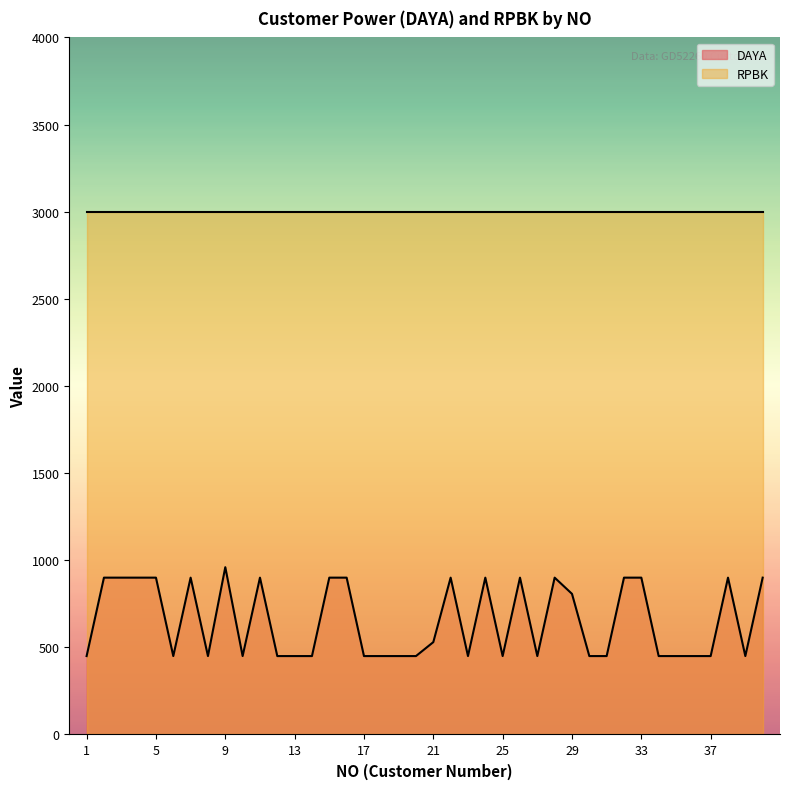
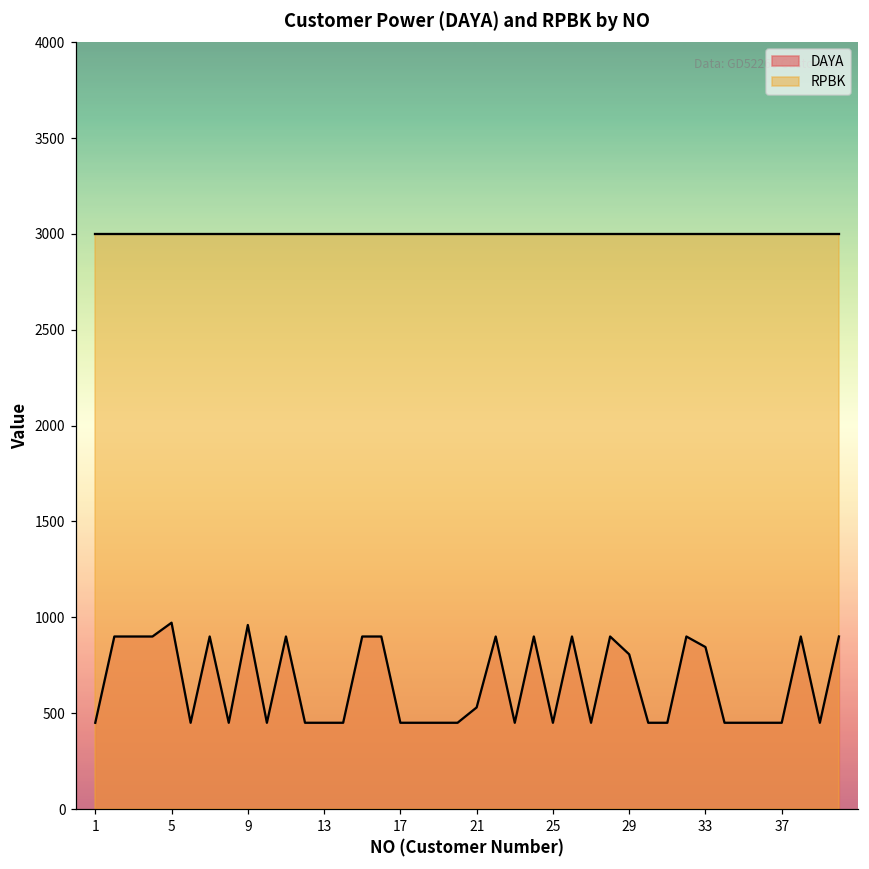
  {
    "DAYA": {
      "1": 450,
-     "5": 900,
+     "5": 970,
      "9": 960,
      "13": 450,
      "17": 450,
      "21": 530,
      "25": 450,
      "29": 810,
-     "33": 900,
+     "33": 850,
      "37": 450
    },
    "RPBK": {
      "1": 3000,
      "5": 3000,
      "9": 3000,
      "13": 3000,
      "17": 3000,
      "21": 3000,
      "25": 3000,
      "29": 3000,
      "33": 3000,
      "37": 3000
    }
  }
